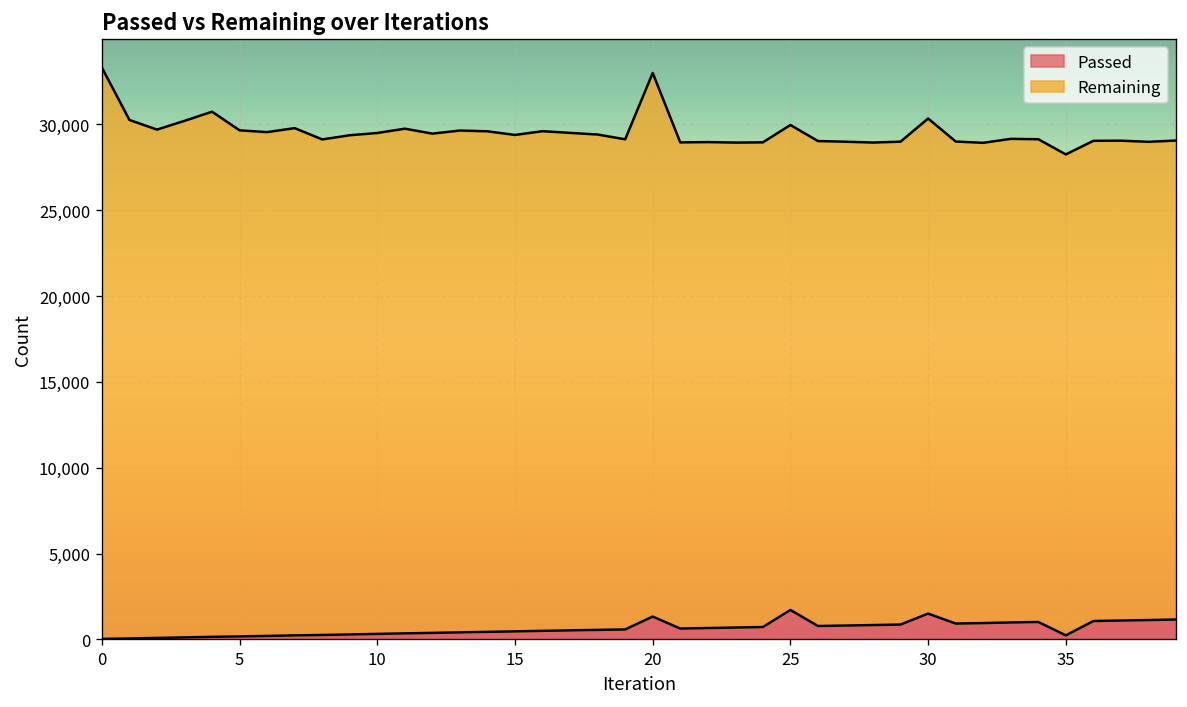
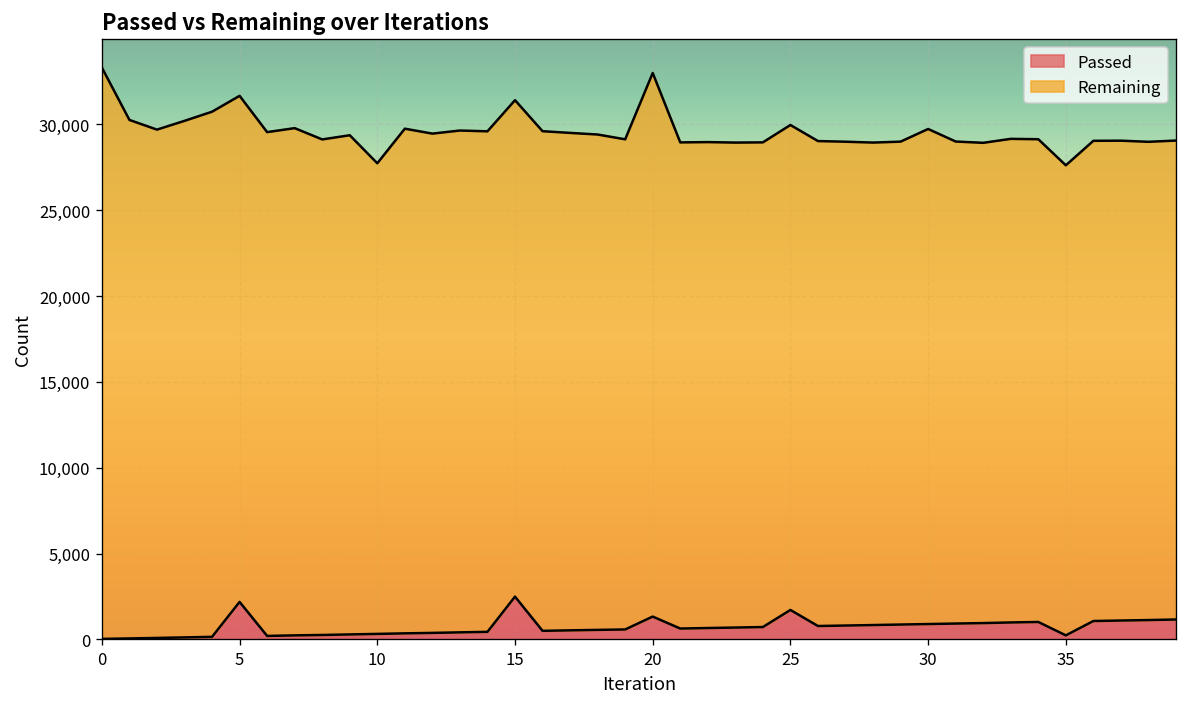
  {
    "Passed": {
      "0": "0",
-     "5": "200",
+     "5": "2,200",
      "10": "300",
-     "15": "500",
+     "15": "2,500",
      "20": "1,300",
      "25": "1,700",
-     "30": "1,500",
+     "30": "900",
      "35": "200"
    },
    "Remaining": {
      "0": "33,300",
      "5": "29,500",
-     "10": "29,200",
+     "10": "27,400",
      "15": "28,900",
      "20": "31,700",
      "25": "28,200",
      "30": "28,800",
-     "35": "28,000"
+     "35": "27,400"
    }
  }
